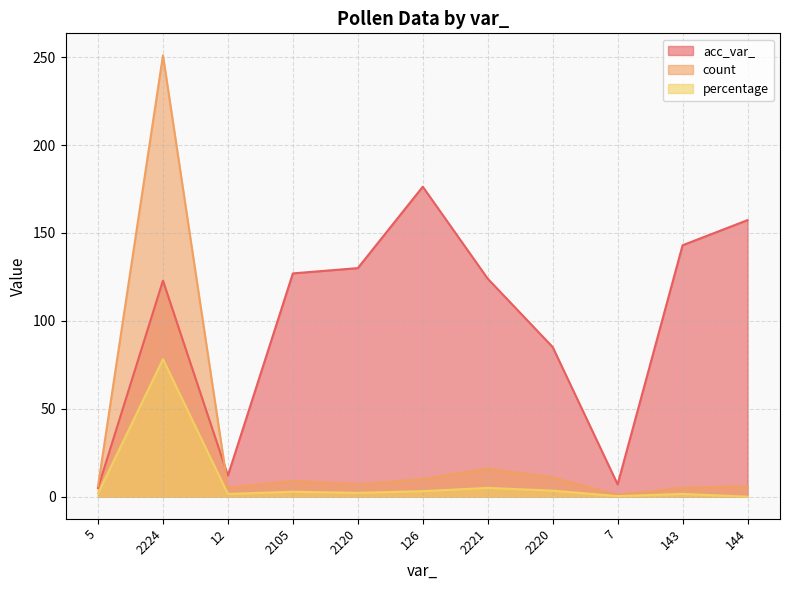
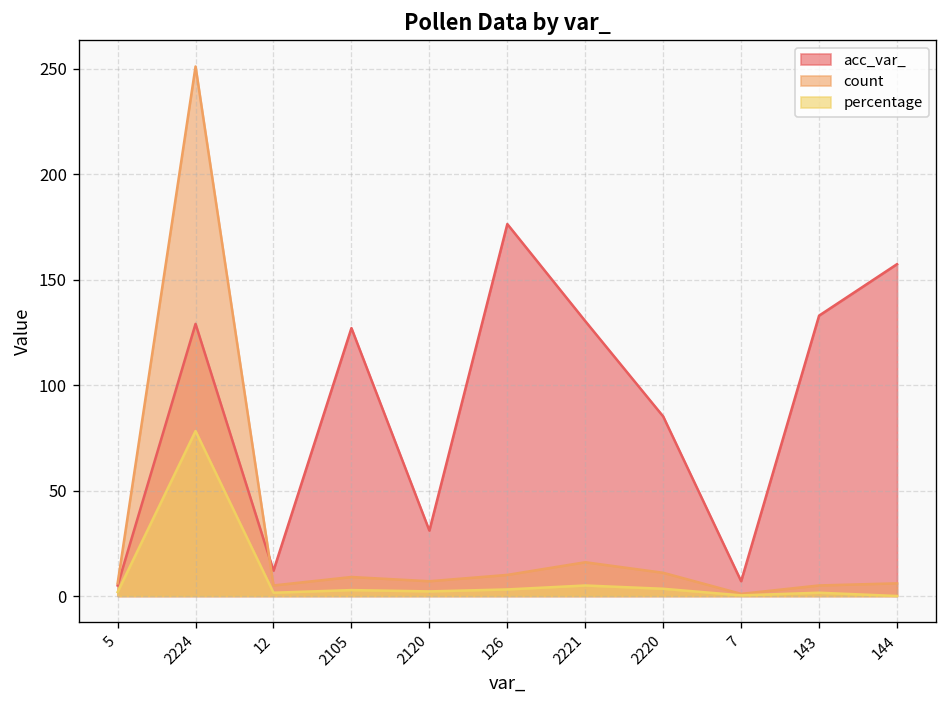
  {
    "acc_var_": {
-     "2224": 123,
+     "2224": 129,
      "12": 12,
      "2105": 127,
-     "2120": 130,
+     "2120": 31,
      "126": 176,
-     "2221": 124,
+     "2221": 130,
      "2220": 85,
      "7": 7,
-     "143": 143,
+     "143": 133,
      "144": 157
    }
  }
